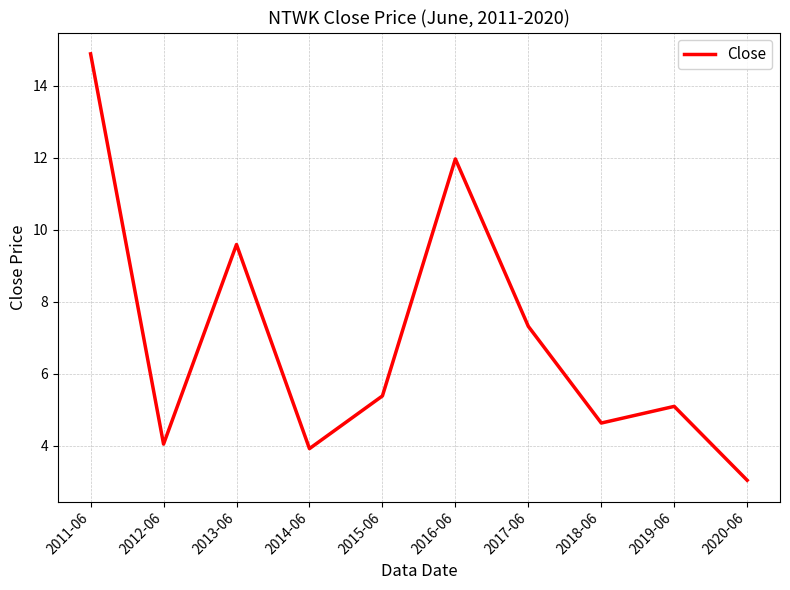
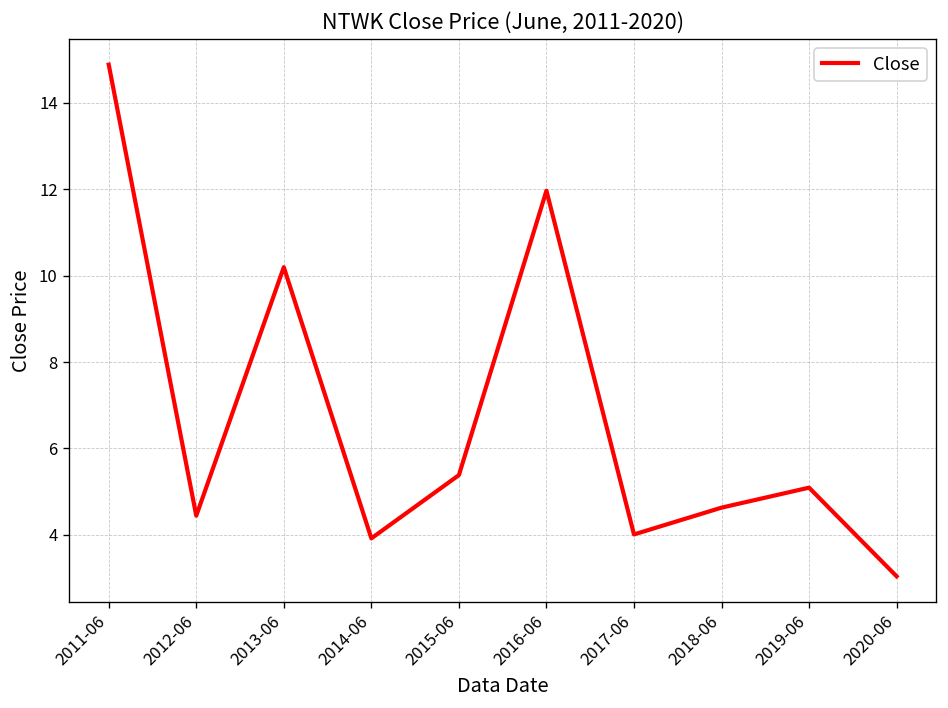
  {
    "2011-06": 14.9,
-   "2012-06": 4.0,
-   "2013-06": 9.6,
+   "2012-06": 4.4,
+   "2013-06": 10.2,
    "2014-06": 3.9,
    "2015-06": 5.4,
    "2016-06": 12.0,
-   "2017-06": 7.3,
+   "2017-06": 4.0,
    "2018-06": 4.6,
    "2019-06": 5.1,
    "2020-06": 3.0
  }
